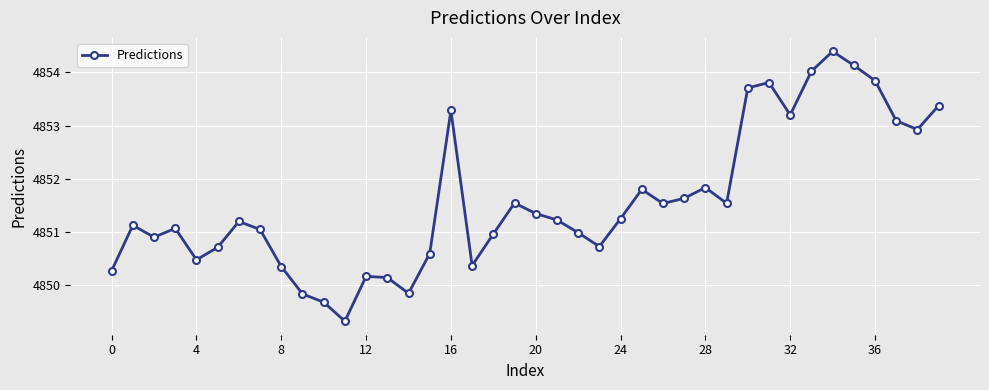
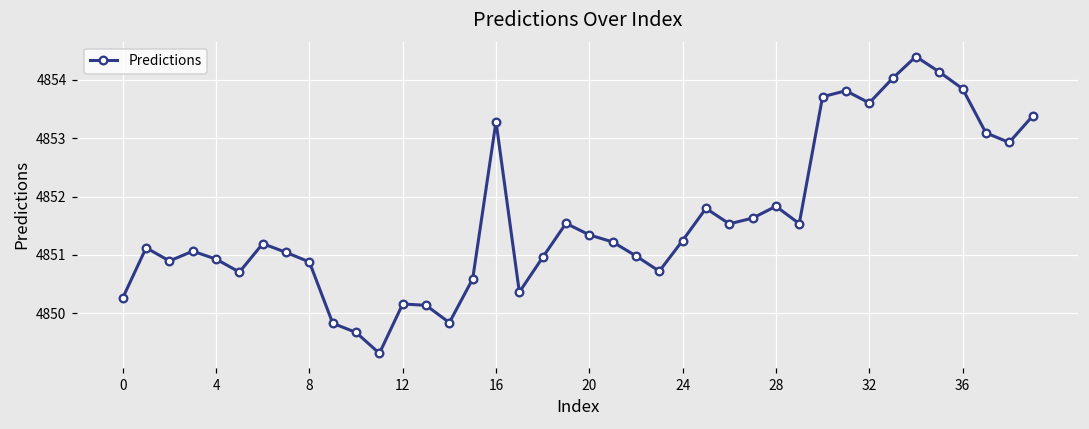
  {
    "0": 4850.3,
-   "4": 4850.5,
-   "8": 4850.3,
+   "4": 4850.9,
+   "8": 4850.9,
    "12": 4850.2,
    "16": 4853.3,
    "20": 4851.3,
    "24": 4851.2,
    "28": 4851.8,
-   "32": 4853.2,
+   "32": 4853.6,
    "36": 4853.8
  }
